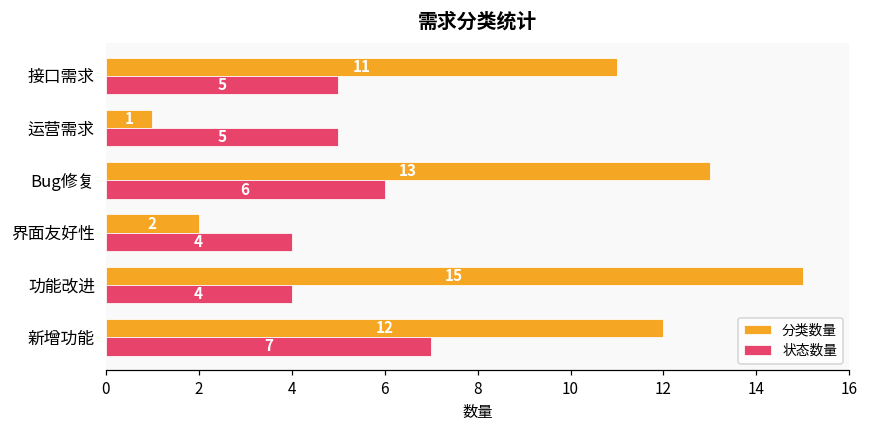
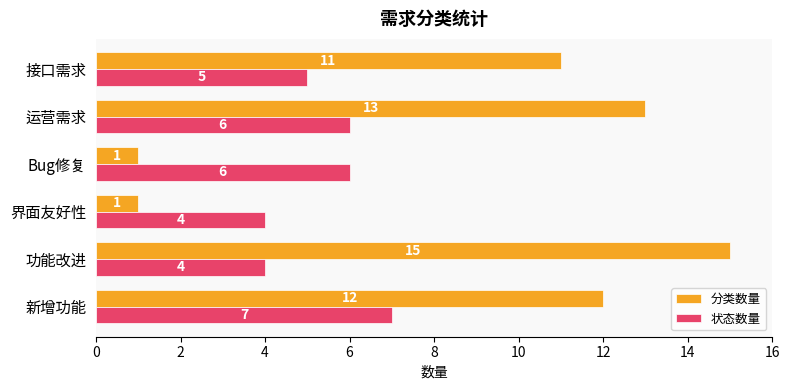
  {
    "分类数量": {
      "接口需求": 11,
-     "运营需求": 1,
-     "Bug修复": 13,
-     "界面友好性": 2,
+     "运营需求": 13,
+     "Bug修复": 1,
+     "界面友好性": 1,
      "功能改进": 15,
      "新增功能": 12
    },
    "状态数量": {
      "接口需求": 5,
-     "运营需求": 5,
+     "运营需求": 6,
      "Bug修复": 6,
      "界面友好性": 4,
      "功能改进": 4,
      "新增功能": 7
    }
  }
